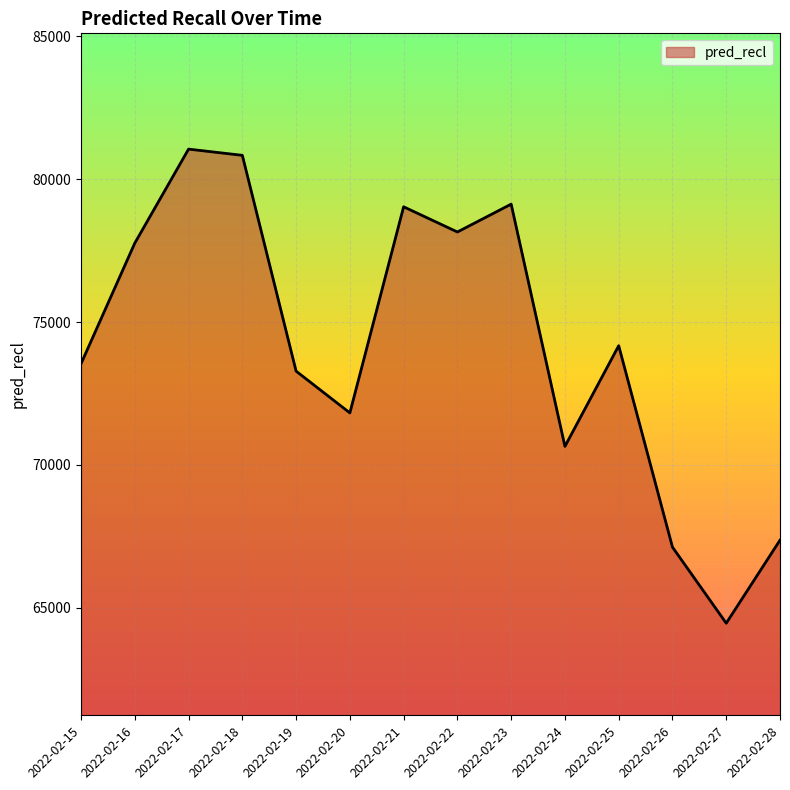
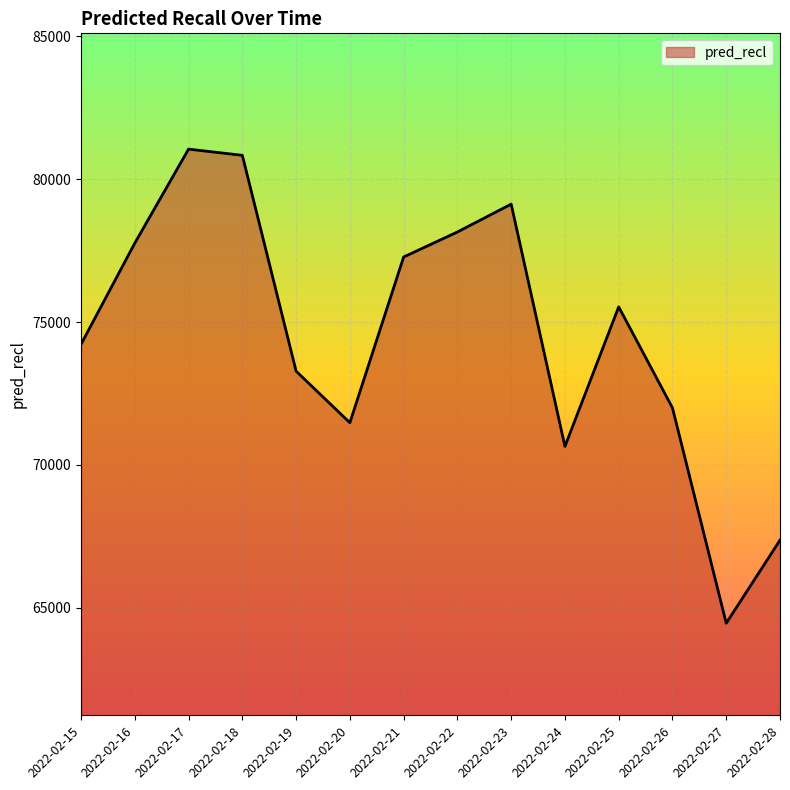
  {
-   "2022-02-15": 73500,
+   "2022-02-15": 74200,
    "2022-02-16": 77800,
    "2022-02-17": 81100,
    "2022-02-18": 80800,
    "2022-02-19": 73300,
-   "2022-02-20": 71800,
-   "2022-02-21": 79000,
+   "2022-02-20": 71500,
+   "2022-02-21": 77300,
    "2022-02-22": 78200,
    "2022-02-23": 79100,
    "2022-02-24": 70600,
-   "2022-02-25": 74200,
-   "2022-02-26": 67100,
+   "2022-02-25": 75500,
+   "2022-02-26": 72000,
    "2022-02-27": 64500,
    "2022-02-28": 67400
  }
